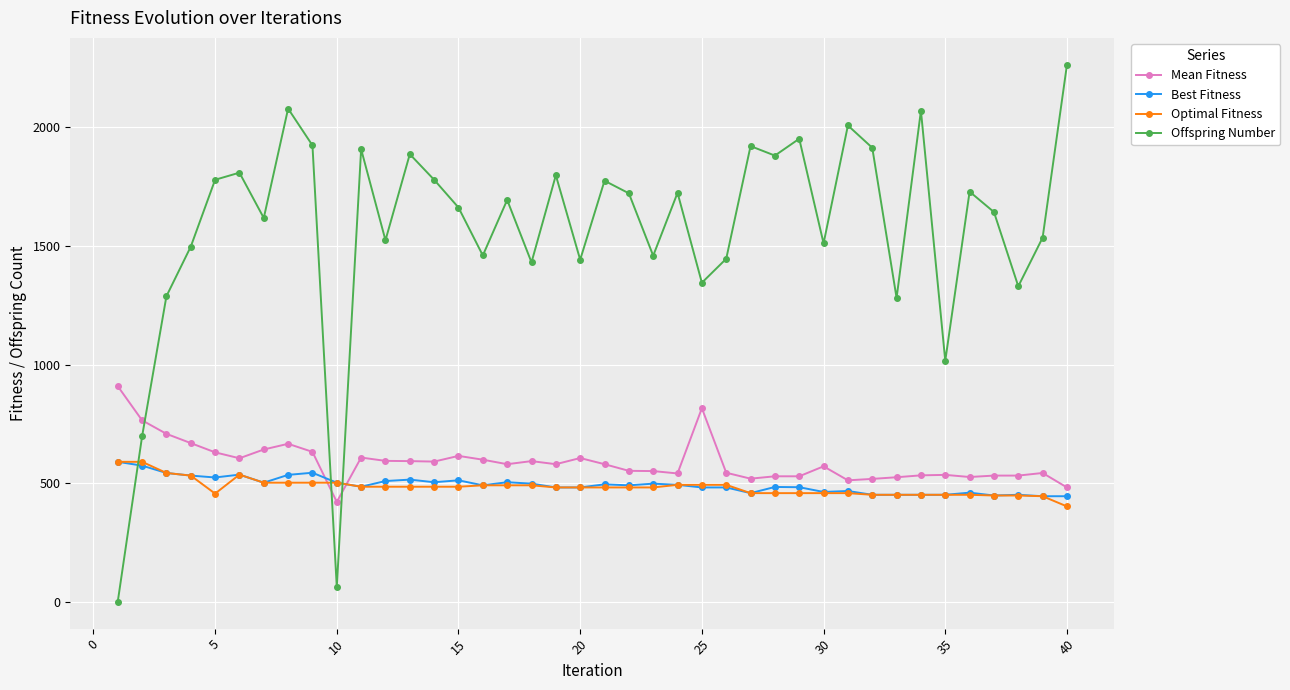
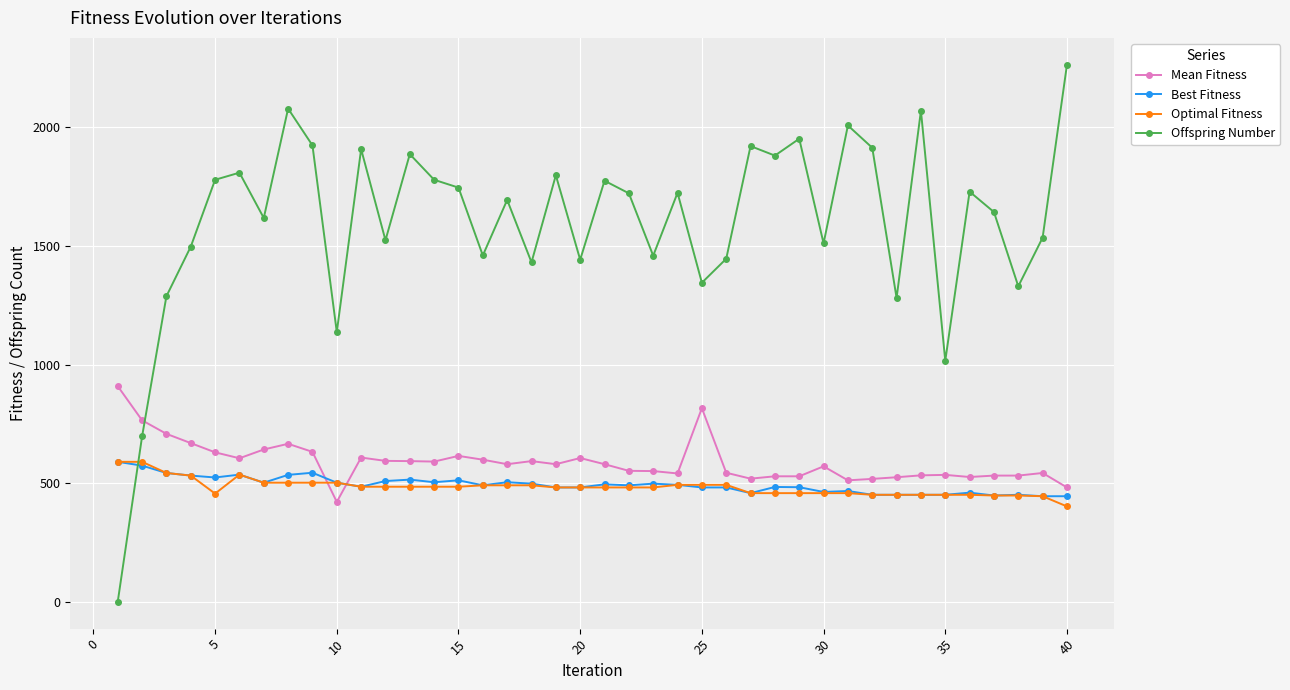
  {
    "Mean Fitness": {
      "5": 630,
      "10": 420,
      "15": 620,
      "20": 610,
      "25": 820,
      "30": 570,
      "35": 540,
      "40": 480
    },
    "Best Fitness": {
      "5": 520,
      "15": 510,
      "25": 480,
      "40": 450
    },
    "Optimal Fitness": {
      "5": 460,
      "15": 490,
      "25": 490,
      "40": 400
    },
    "Offspring Number": {
      "5": 1780,
-     "10": 60,
-     "15": 1660,
+     "10": 1140,
+     "15": 1750,
      "20": 1440,
      "25": 1350,
      "30": 1510,
      "35": 1020,
      "40": 2260
    }
  }
